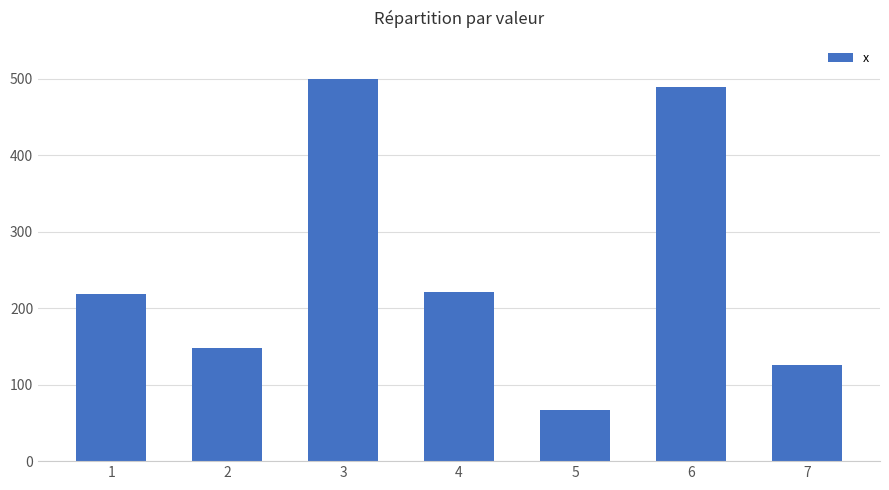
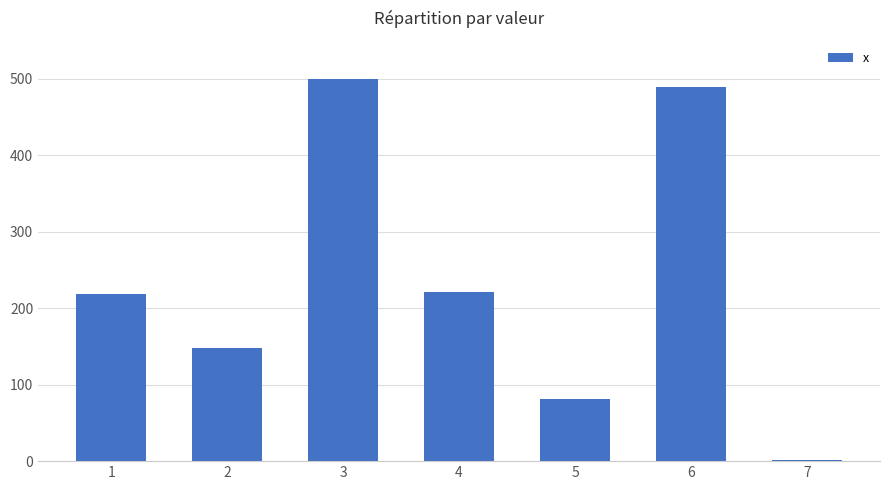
  {
    "1": 220,
    "2": 150,
    "3": 500,
    "4": 220,
-   "5": 70,
+   "5": 80,
    "6": 490,
-   "7": 130
+   "7": 0
  }
